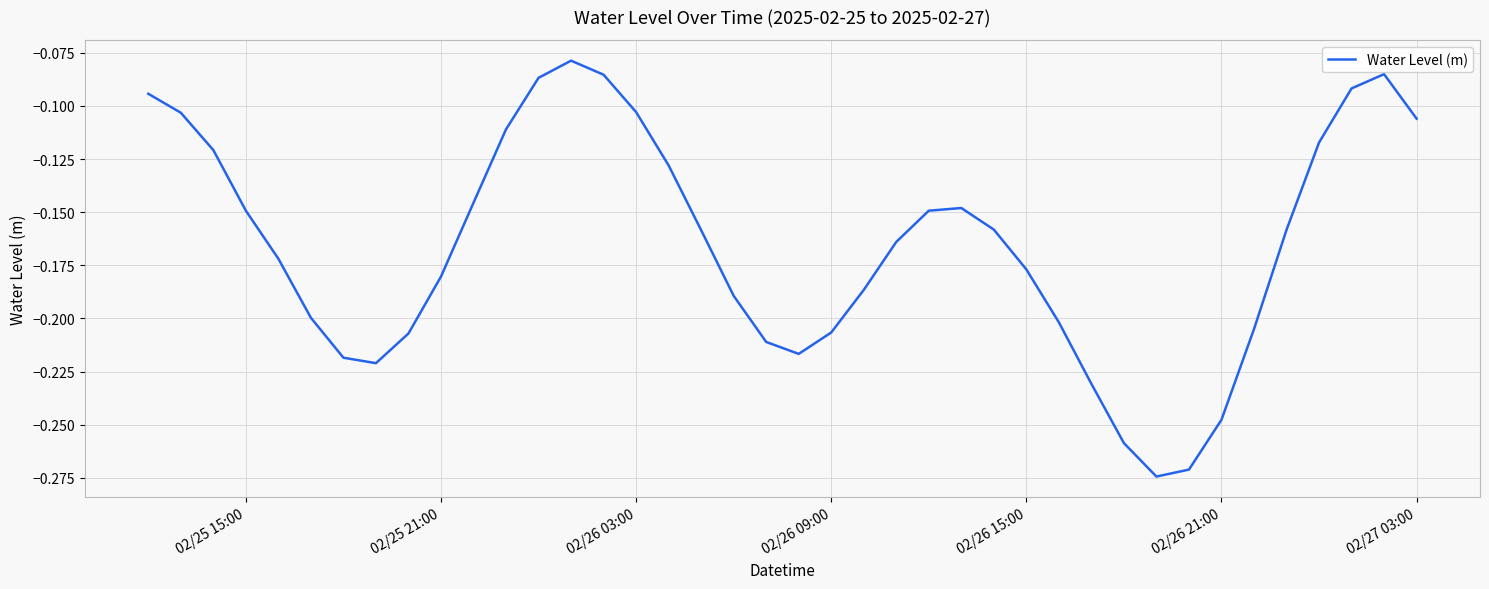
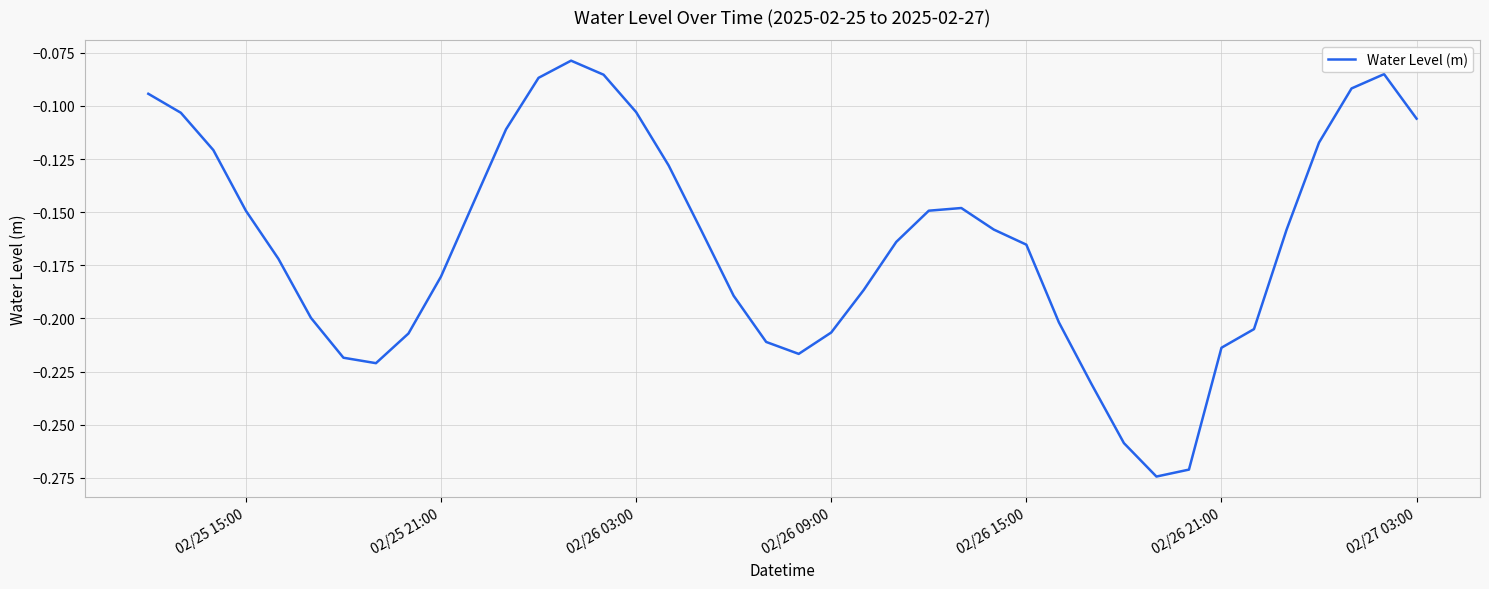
  {
    "02/25 15:00": -0.149,
    "02/25 21:00": -0.180,
    "02/26 03:00": -0.103,
    "02/26 09:00": -0.207,
-   "02/26 15:00": -0.177,
-   "02/26 21:00": -0.248,
+   "02/26 15:00": -0.165,
+   "02/26 21:00": -0.214,
    "02/27 03:00": -0.106
  }
